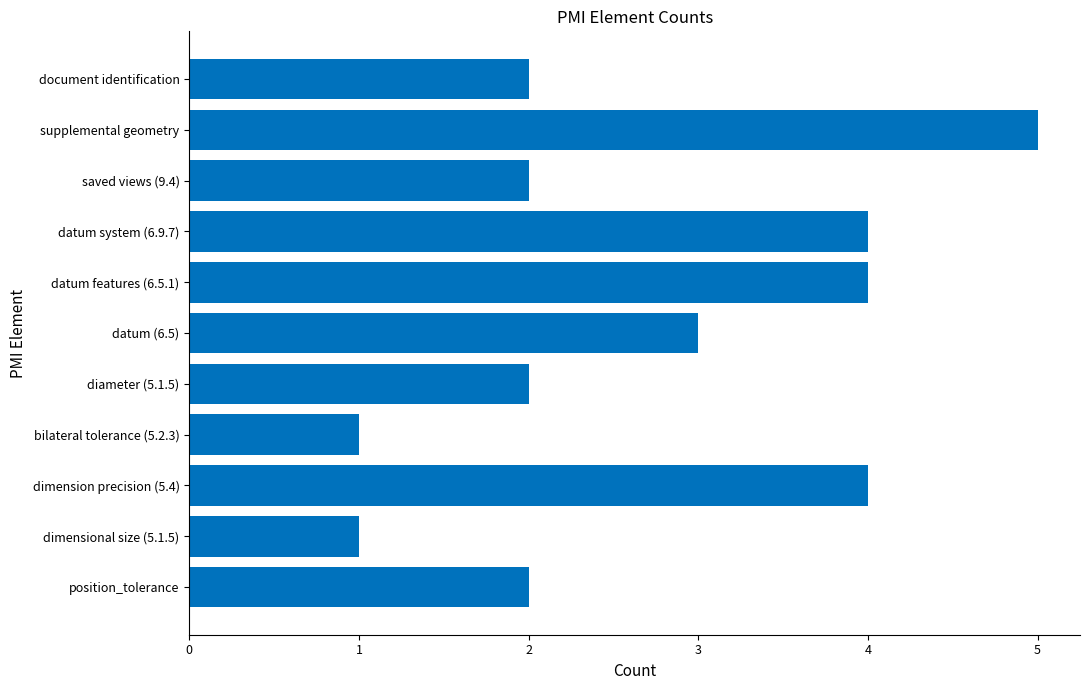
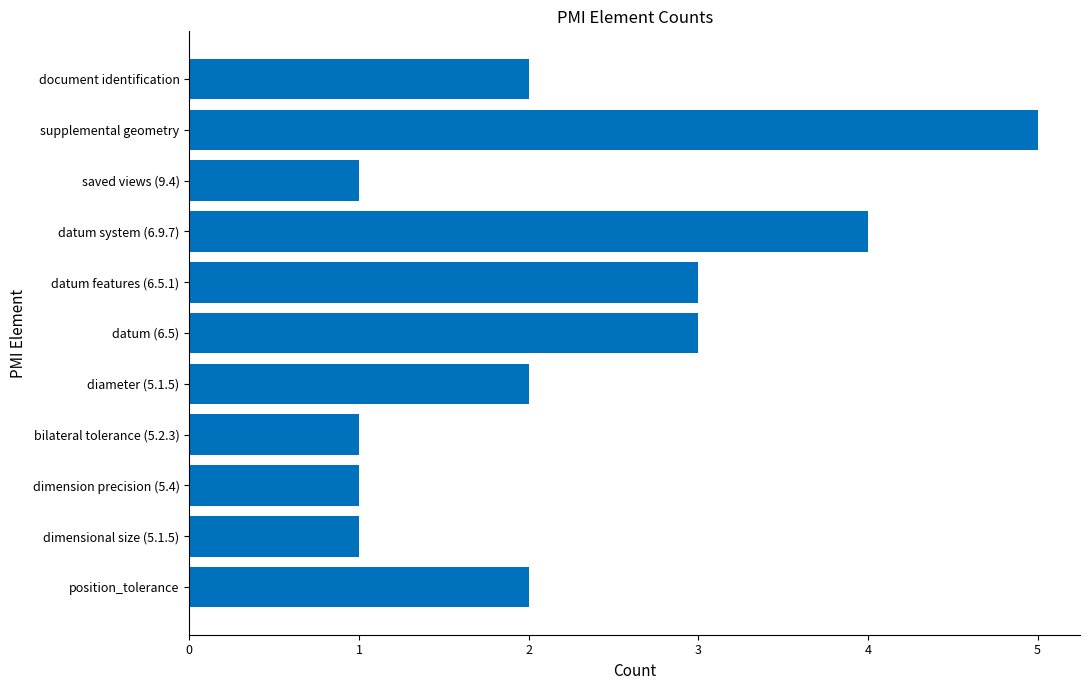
  {
    "document identification": 2,
    "supplemental geometry": 5,
-   "saved views (9.4)": 2,
+   "saved views (9.4)": 1,
    "datum system (6.9.7)": 4,
-   "datum features (6.5.1)": 4,
+   "datum features (6.5.1)": 3,
    "datum (6.5)": 3,
    "diameter (5.1.5)": 2,
    "bilateral tolerance (5.2.3)": 1,
-   "dimension precision (5.4)": 4,
+   "dimension precision (5.4)": 1,
    "dimensional size (5.1.5)": 1,
    "position_tolerance": 2
  }
